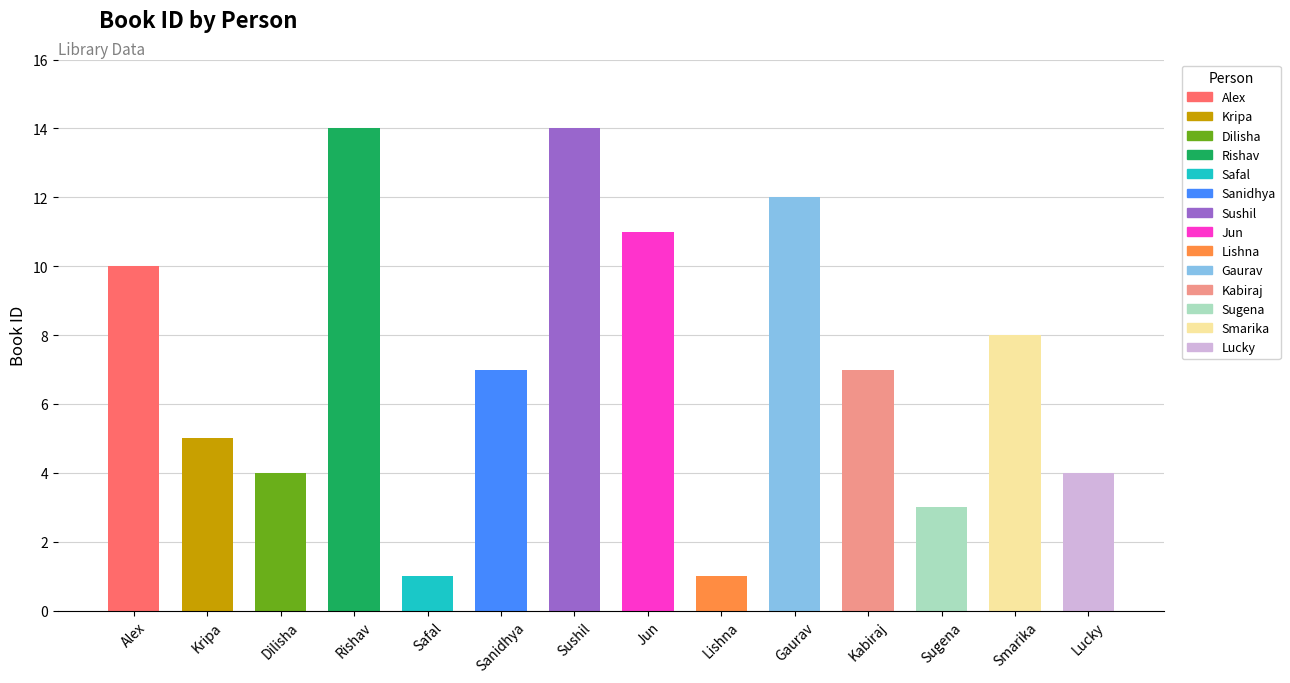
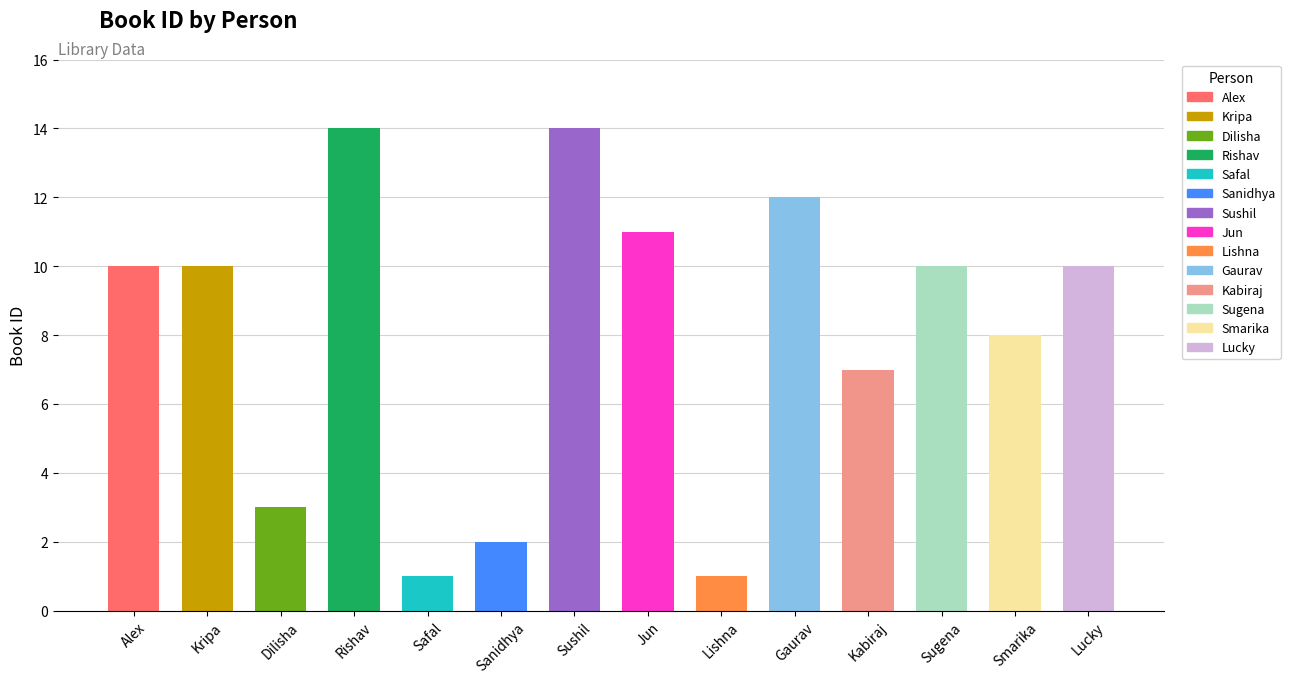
  {
    "Alex": 10,
-   "Kripa": 5,
-   "Dilisha": 4,
+   "Kripa": 10,
+   "Dilisha": 3,
    "Rishav": 14,
    "Safal": 1,
-   "Sanidhya": 7,
+   "Sanidhya": 2,
    "Sushil": 14,
    "Jun": 11,
    "Lishna": 1,
    "Gaurav": 12,
    "Kabiraj": 7,
-   "Sugena": 3,
+   "Sugena": 10,
    "Smarika": 8,
-   "Lucky": 4
+   "Lucky": 10
  }
